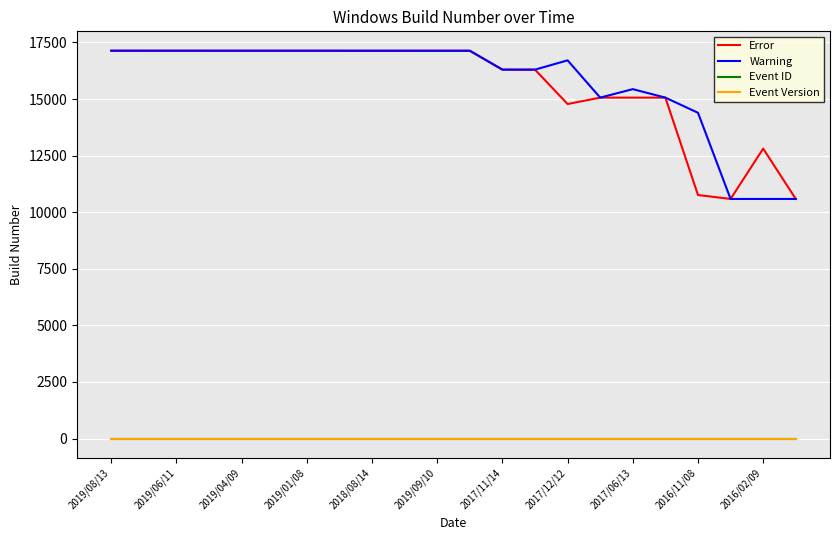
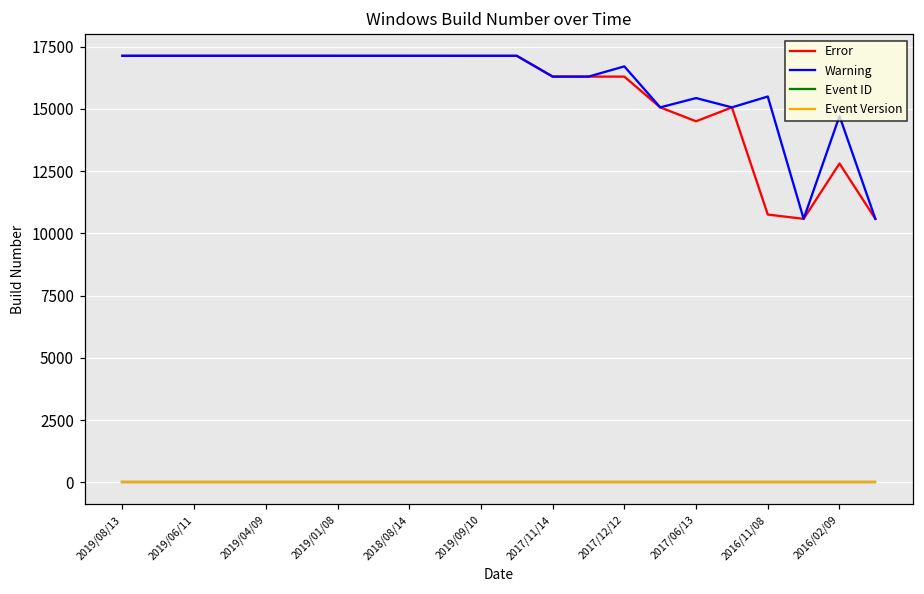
  {
    "Error": {
-     "2017/12/12": 14800,
-     "2017/06/13": 15100,
+     "2017/12/12": 16300,
+     "2017/06/13": 14500,
      "2016/11/08": 10800,
      "2016/02/09": 12800
    },
    "Warning": {
      "2017/12/12": 16700,
      "2017/06/13": 15400,
-     "2016/11/08": 14400,
-     "2016/02/09": 10600
+     "2016/11/08": 15500,
+     "2016/02/09": 14700
    },
    "Event Version": {
      "2019/08/13": 0,
      "2019/06/11": 0,
      "2019/04/09": 0,
      "2019/01/08": 0,
      "2018/08/14": 0,
      "2019/09/10": 0,
      "2017/12/12": 0,
      "2017/06/13": 0,
      "2016/11/08": 0,
      "2016/02/09": 0
    }
  }
